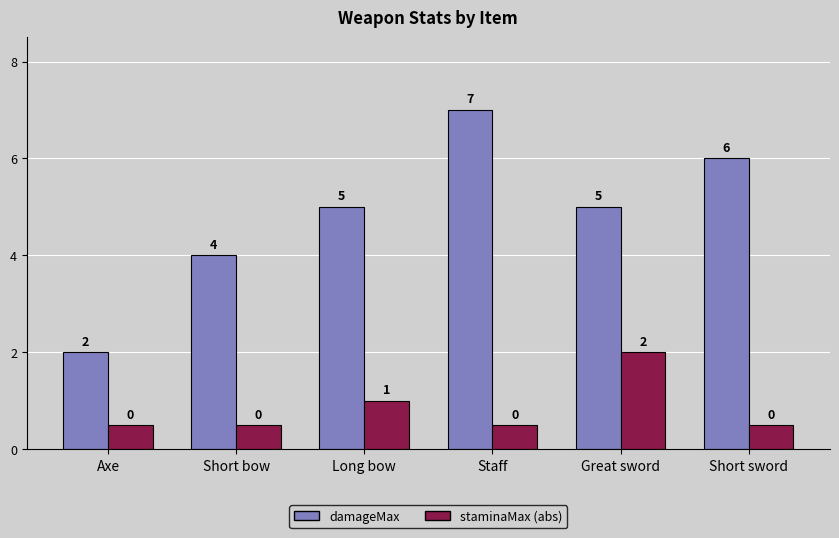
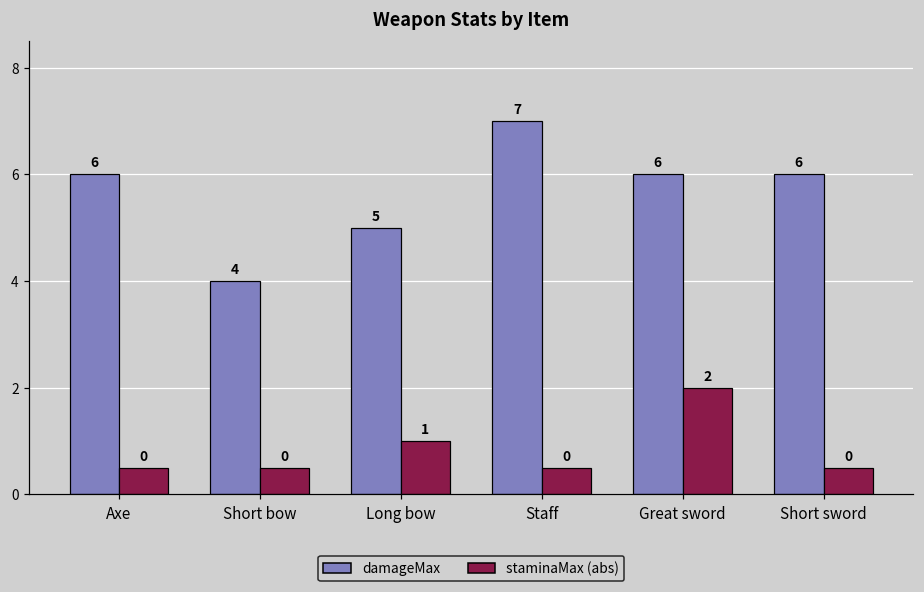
  {
    "damageMax": {
-     "Axe": 2,
+     "Axe": 6,
      "Short bow": 4,
      "Long bow": 5,
      "Staff": 7,
-     "Great sword": 5,
+     "Great sword": 6,
      "Short sword": 6
    },
    "staminaMax (abs)": {
      "Axe": 0,
      "Short bow": 0,
      "Long bow": 1,
      "Staff": 0,
      "Great sword": 2,
      "Short sword": 0
    }
  }
